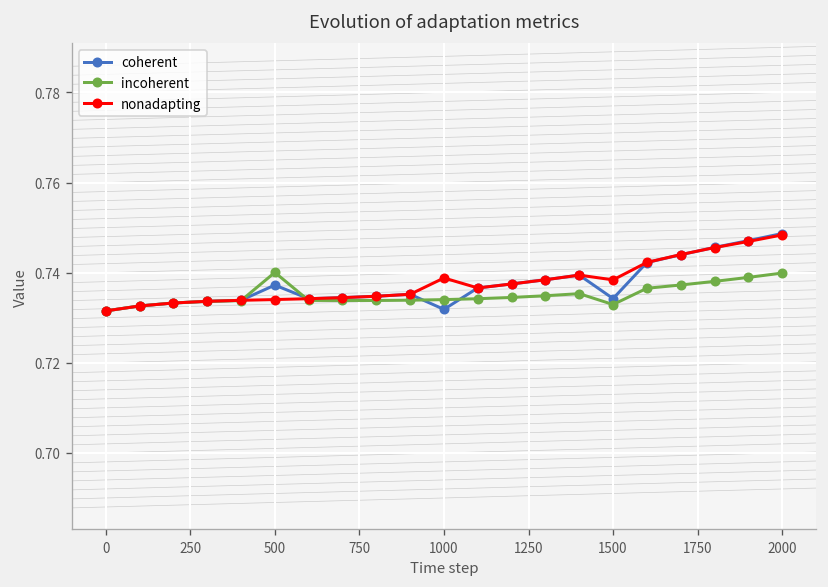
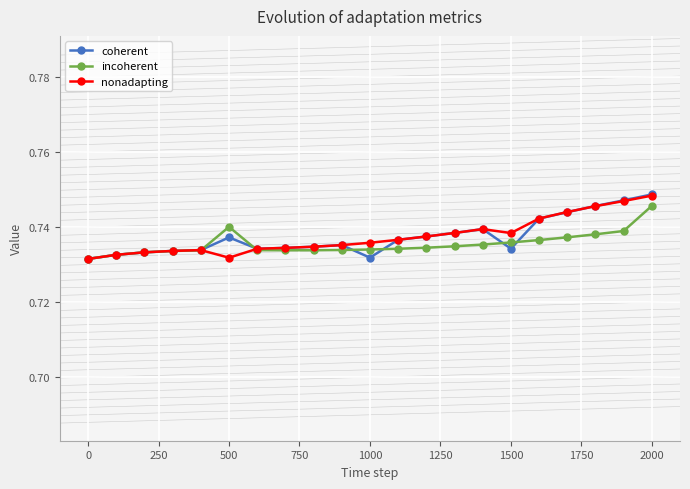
  {
    "coherent": {
      "500": 0.737,
      "1000": 0.732,
      "1500": 0.734
    },
    "incoherent": {
      "500": 0.740,
      "1000": 0.734,
-     "1500": 0.733,
-     "2000": 0.740
+     "1500": 0.736,
+     "2000": 0.746
    },
    "nonadapting": {
-     "500": 0.734,
-     "1000": 0.739,
+     "500": 0.732,
+     "1000": 0.736,
      "1500": 0.738
    }
  }
